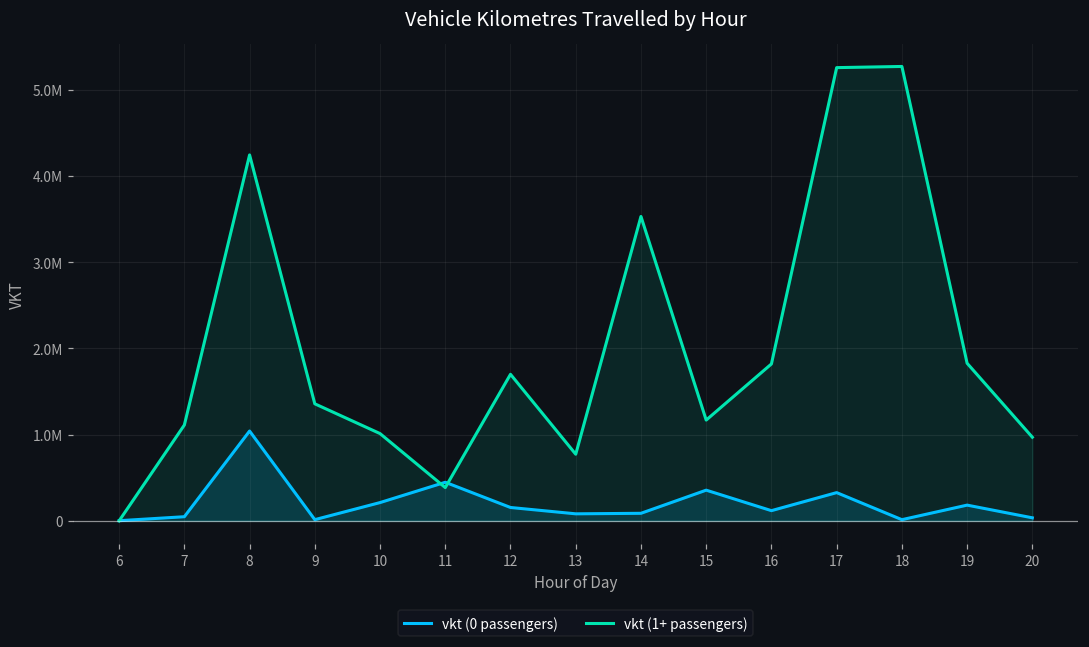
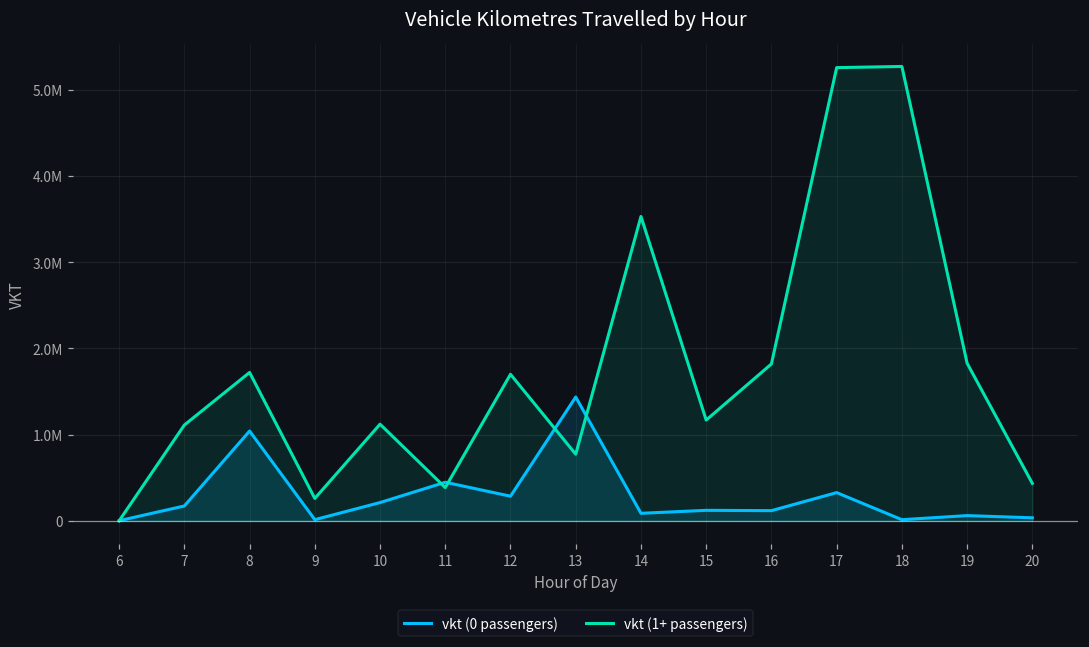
  {
    "vkt (0 passengers)": {
-     "7": 0,
+     "7": 200000,
      "8": 1000000,
      "9": 0,
      "10": 200000,
      "11": 400000,
-     "12": 200000,
-     "13": 100000,
+     "12": 300000,
+     "13": 1400000,
      "14": 100000,
-     "15": 400000,
+     "15": 100000,
      "16": 100000,
      "17": 300000,
      "18": 0,
-     "19": 200000,
+     "19": 100000,
      "20": 0
    },
    "vkt (1+ passengers)": {
      "7": 1100000,
-     "8": 4200000,
-     "9": 1400000,
-     "10": 1000000,
+     "8": 1700000,
+     "9": 300000,
+     "10": 1100000,
      "11": 400000,
      "12": 1700000,
      "13": 800000,
      "14": 3500000,
      "15": 1200000,
      "16": 1800000,
      "17": 5300000,
      "18": 5300000,
      "19": 1800000,
-     "20": 1000000
+     "20": 400000
    }
  }
